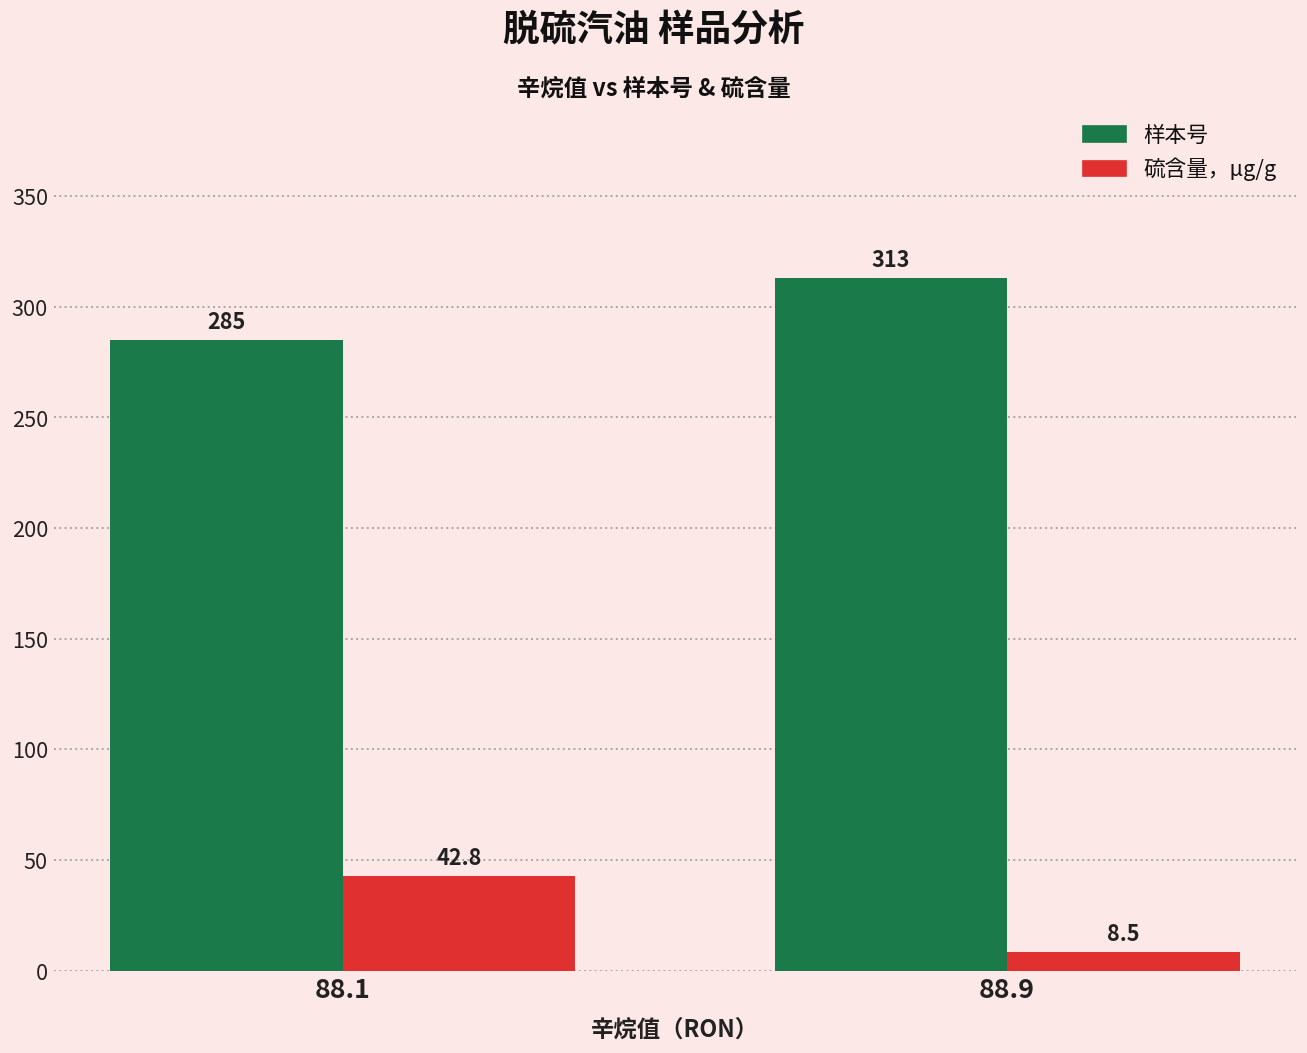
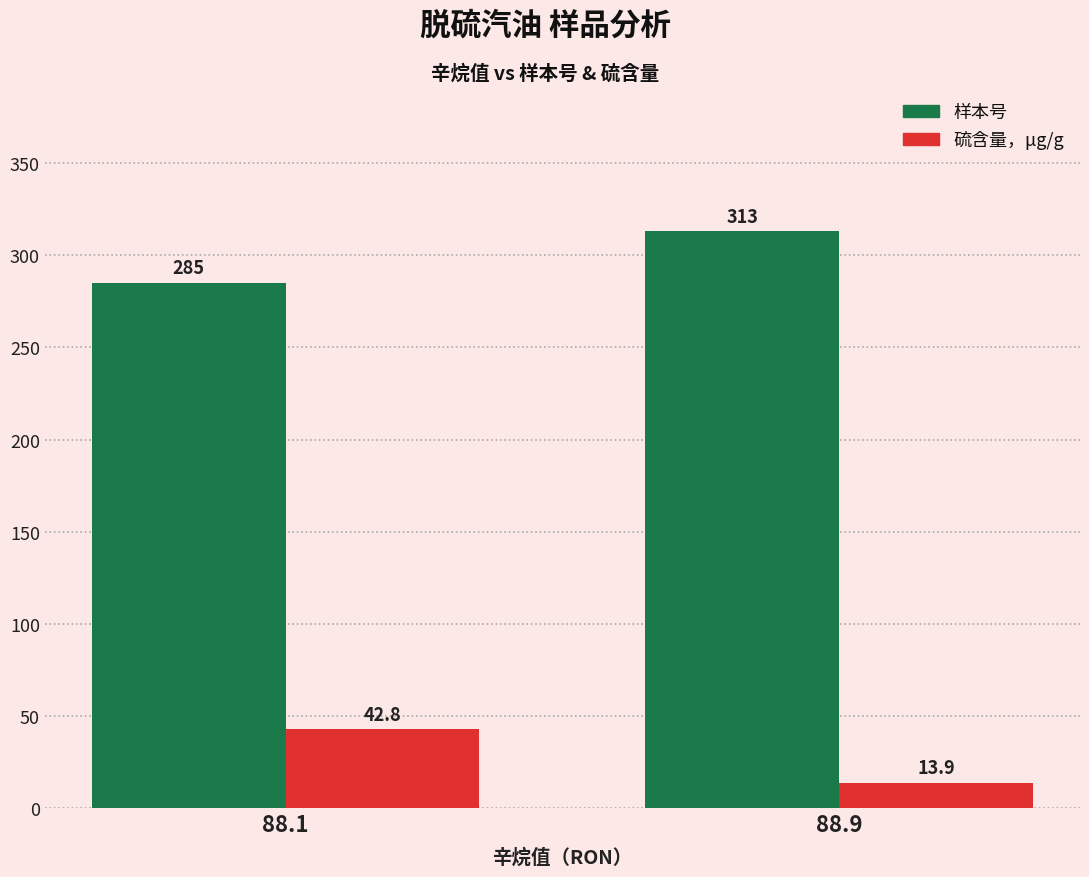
  {
    "样本号": {
      "88.1": 285,
      "88.9": 313
    },
    "硫含量，μg/g": {
      "88.1": 42.8,
-     "88.9": 8.5
+     "88.9": 13.9
    }
  }
